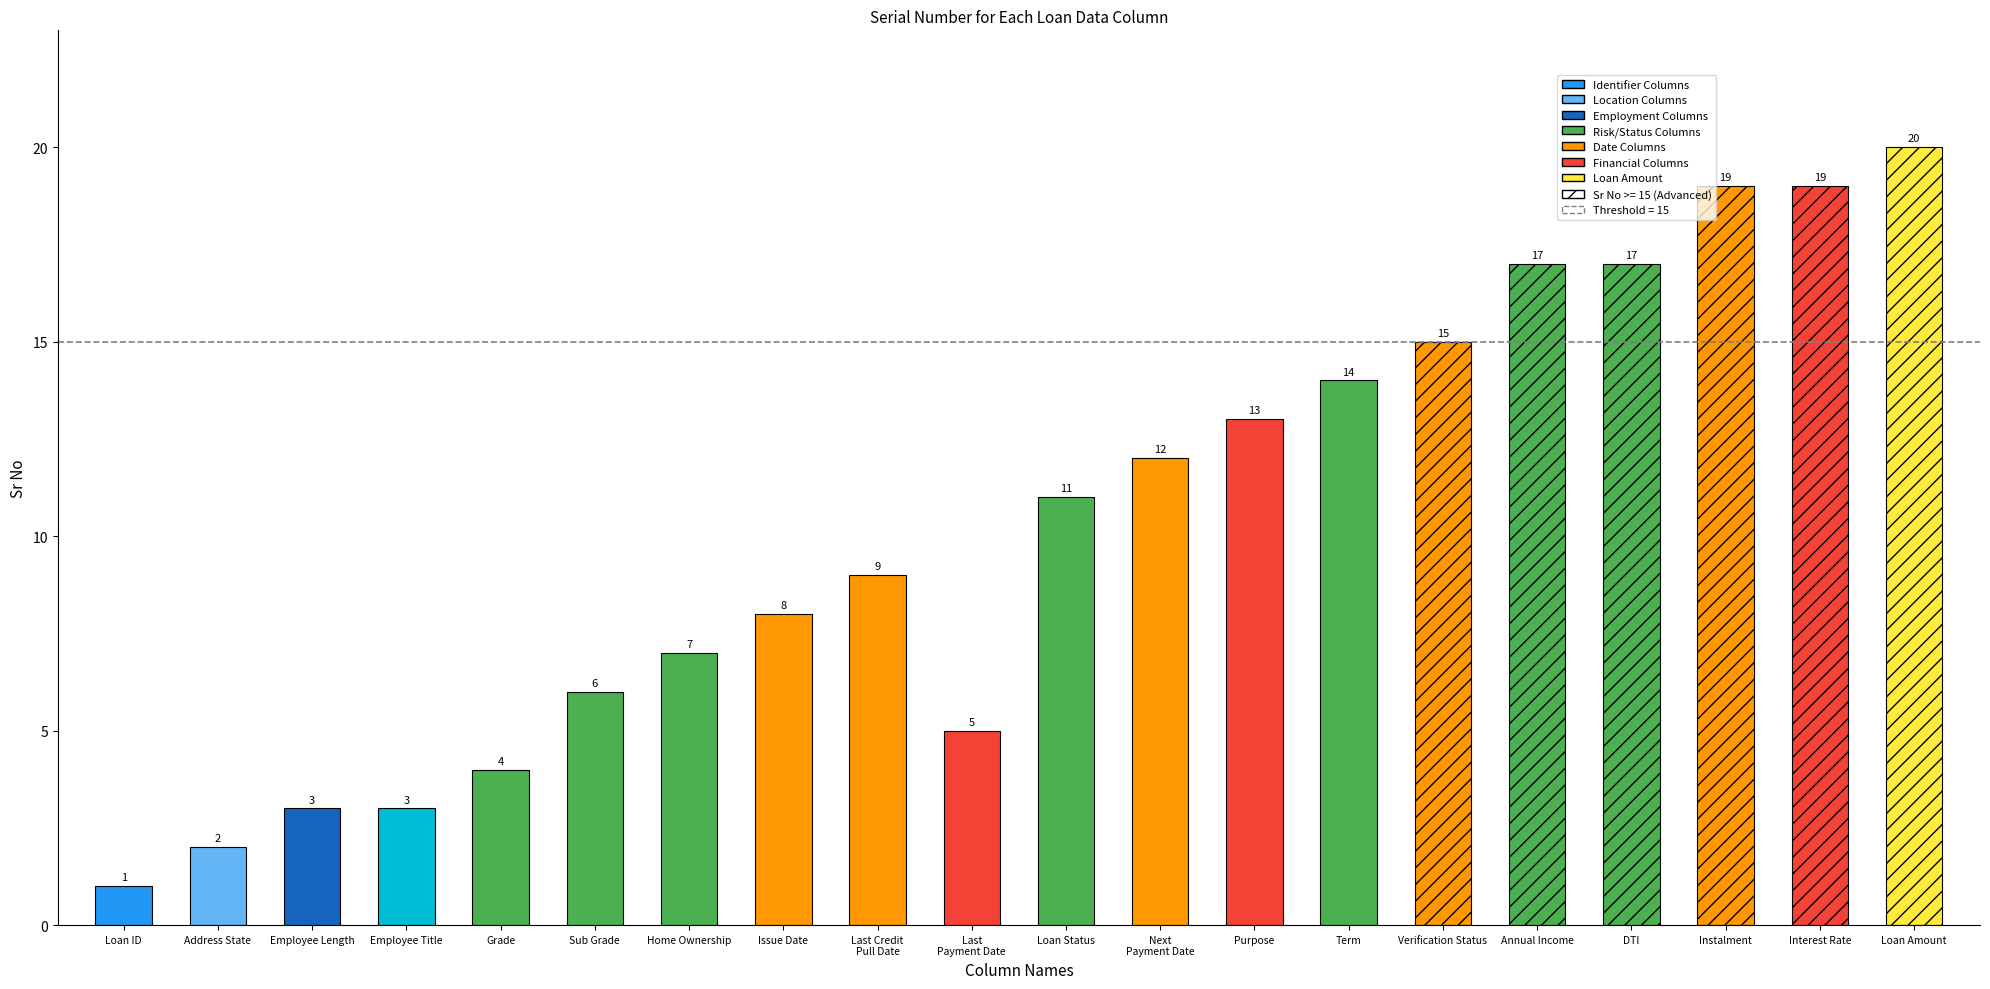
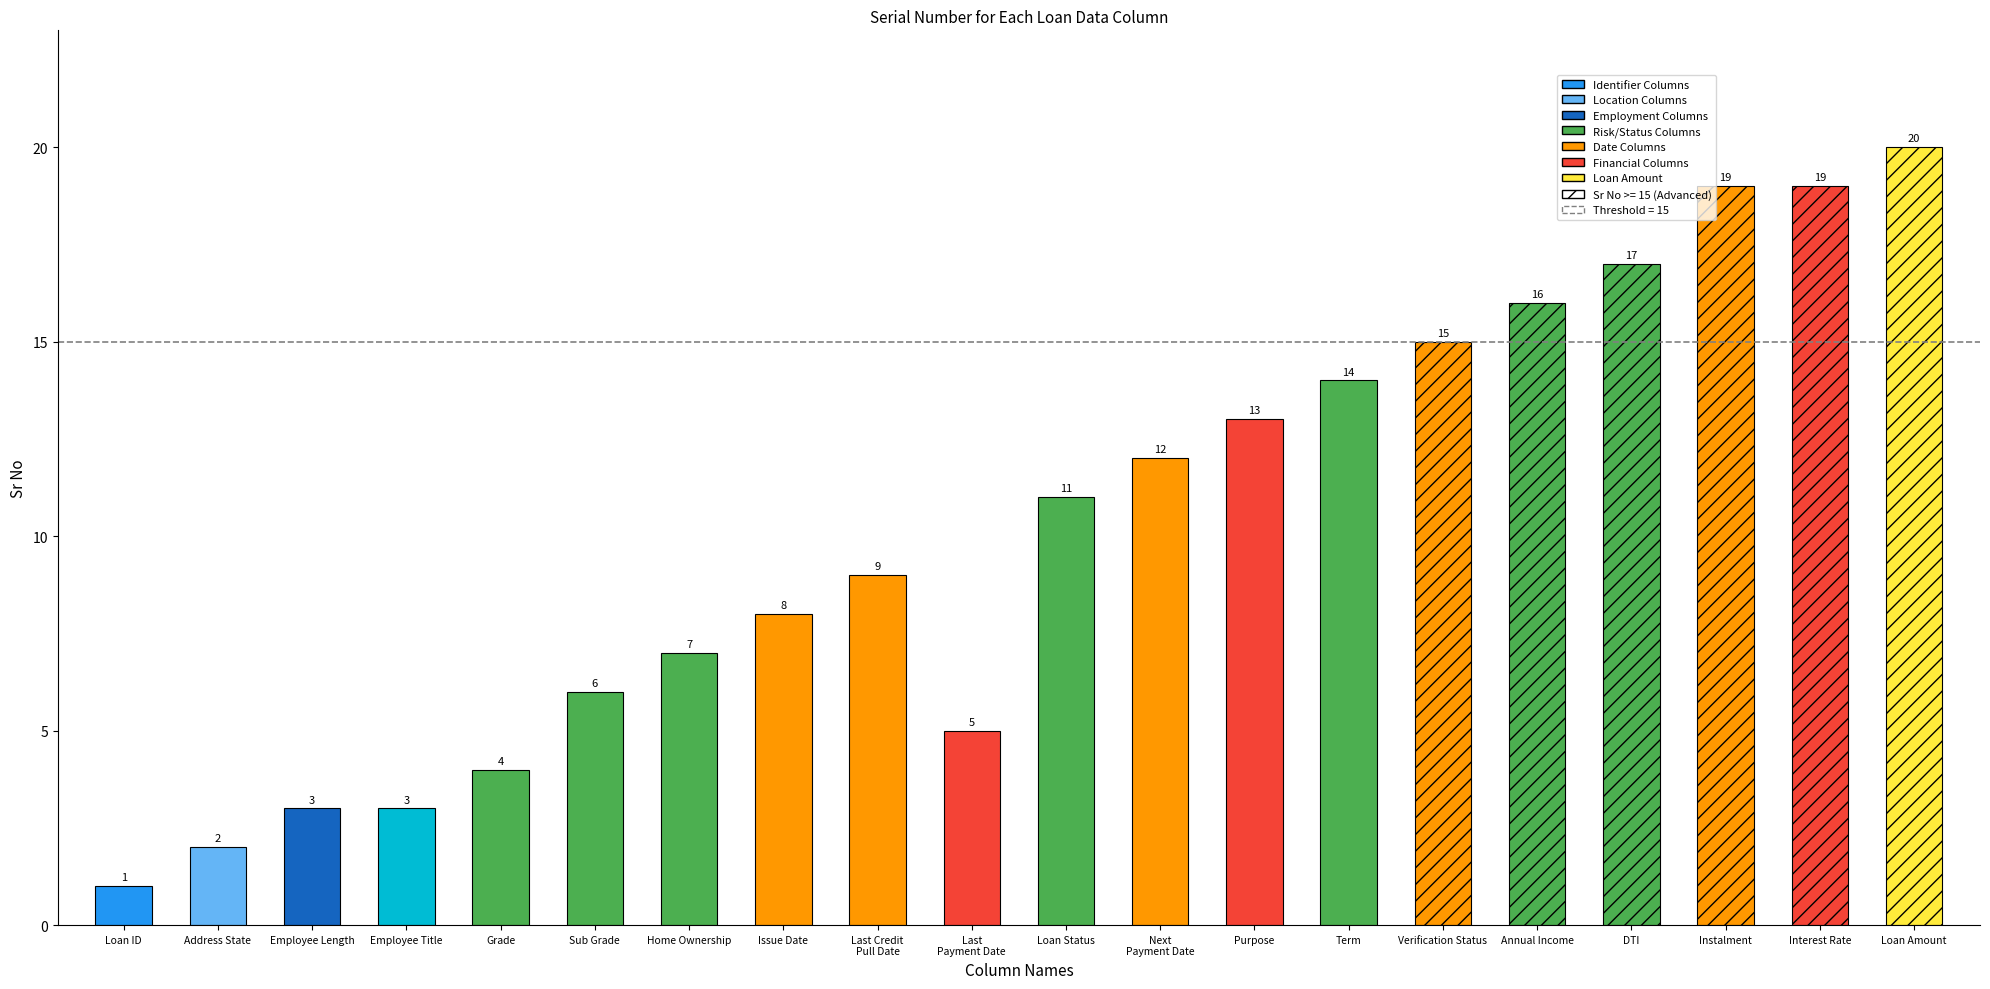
  {
    "Loan ID": 1,
    "Address State": 2,
    "Employee Length": 3,
    "Employee Title": 3,
    "Grade": 4,
    "Sub Grade": 6,
    "Home Ownership": 7,
    "Issue Date": 8,
    "Last Credit Pull Date": 9,
    "Last Payment Date": 5,
    "Loan Status": 11,
    "Next Payment Date": 12,
    "Purpose": 13,
    "Term": 14,
    "Verification Status": 15,
-   "Annual Income": 17,
+   "Annual Income": 16,
    "DTI": 17,
    "Instalment": 19,
    "Interest Rate": 19,
    "Loan Amount": 20
  }
